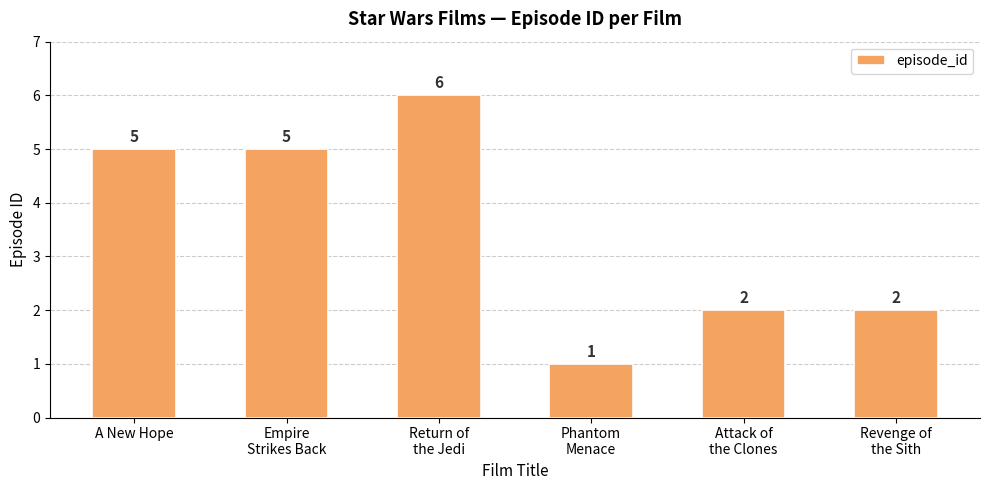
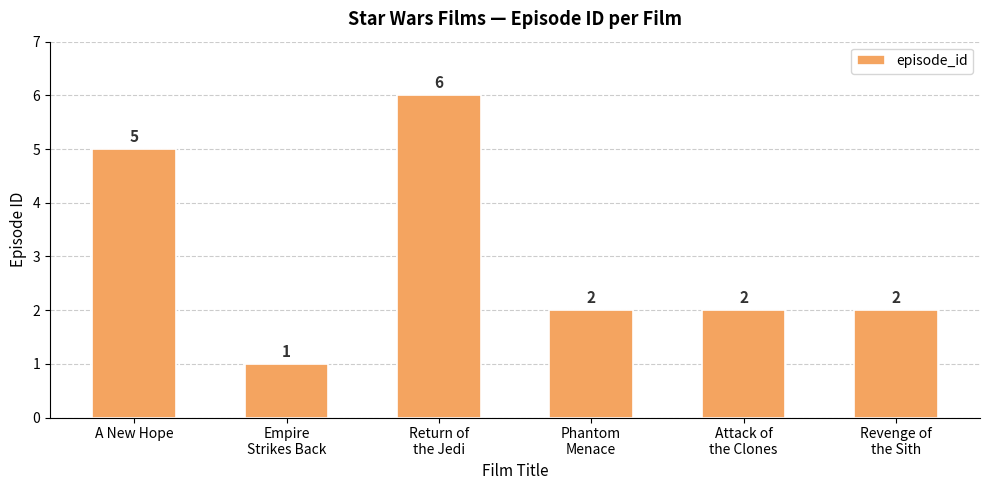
  {
    "A New Hope": 5,
-   "Empire Strikes Back": 5,
+   "Empire Strikes Back": 1,
    "Return of the Jedi": 6,
-   "Phantom Menace": 1,
+   "Phantom Menace": 2,
    "Attack of the Clones": 2,
    "Revenge of the Sith": 2
  }
